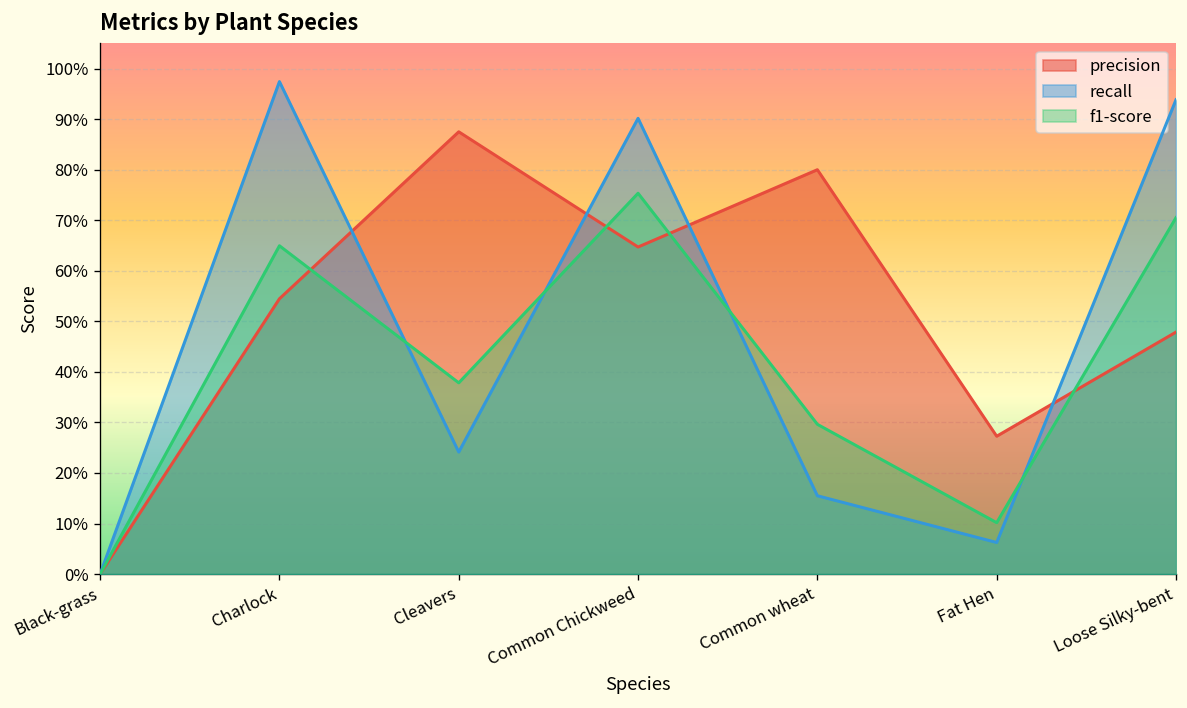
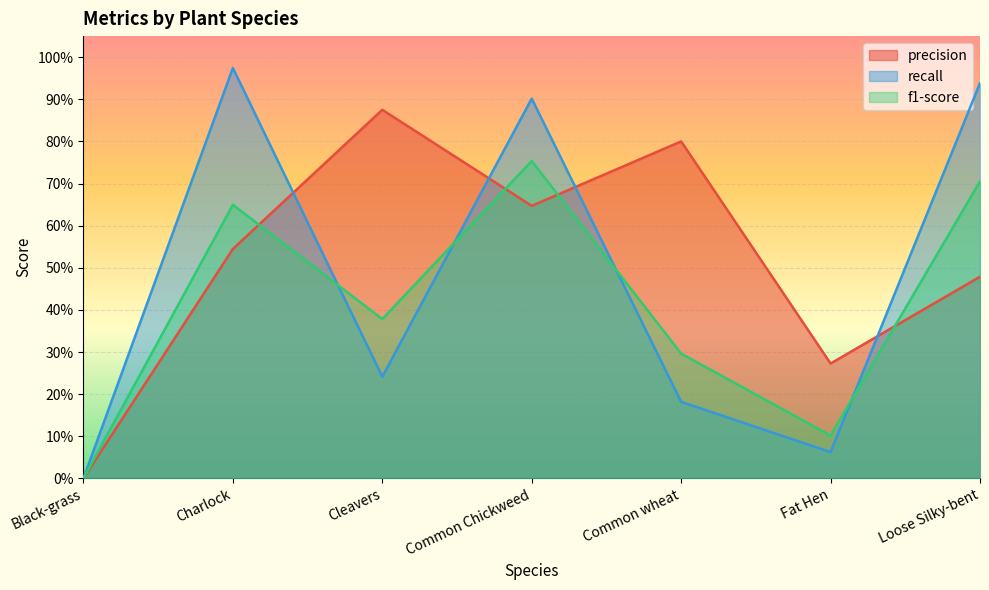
  {
    "precision": {
      "Charlock": "54%",
      "Cleavers": "88%",
      "Common Chickweed": "65%",
      "Common wheat": "80%",
      "Fat Hen": "27%",
      "Loose Silky-bent": "48%"
    },
    "recall": {
      "Charlock": "97%",
      "Cleavers": "24%",
      "Common Chickweed": "90%",
-     "Common wheat": "15%",
+     "Common wheat": "18%",
      "Fat Hen": "6%",
      "Loose Silky-bent": "94%"
    },
    "f1-score": {
      "Charlock": "65%",
      "Cleavers": "38%",
      "Common Chickweed": "75%",
      "Common wheat": "30%",
      "Fat Hen": "10%",
      "Loose Silky-bent": "71%"
    }
  }
